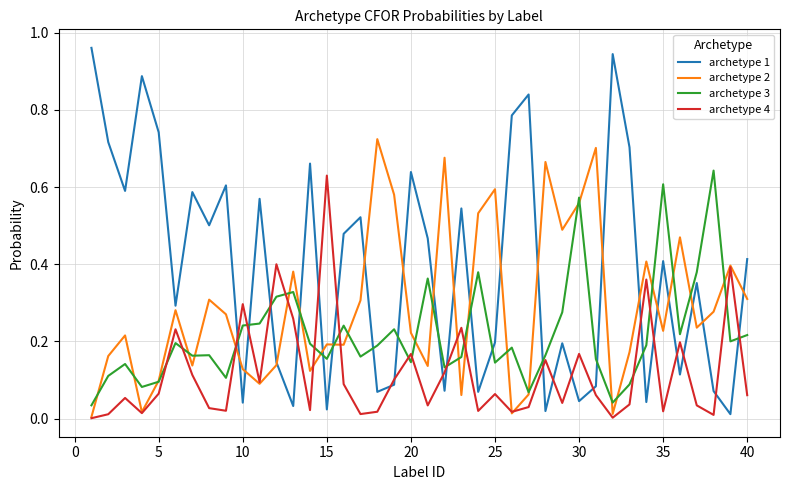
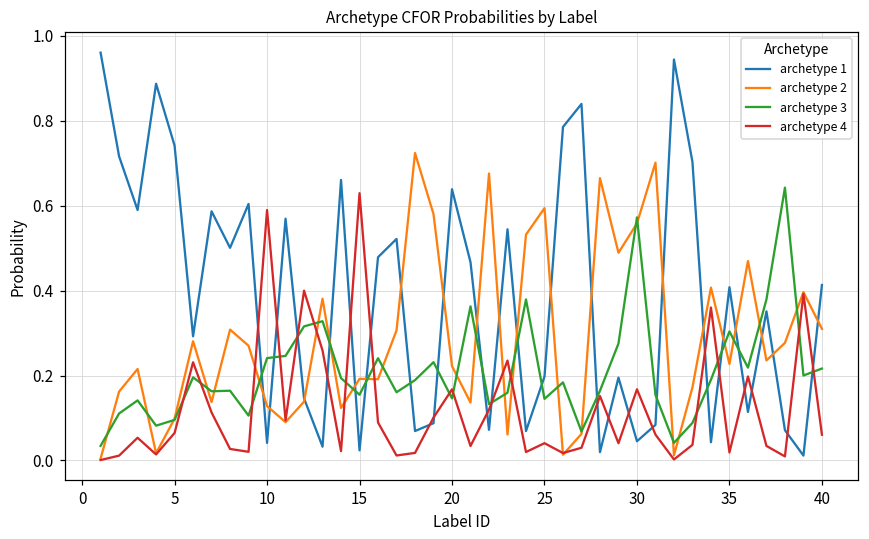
  {
    "archetype 1": {
      "5": 0.74,
      "10": 0.04,
      "15": 0.02,
      "20": 0.64,
      "25": 0.20,
      "30": 0.05,
      "35": 0.41,
      "40": 0.41
    },
    "archetype 2": {
      "10": 0.13,
      "15": 0.19,
      "20": 0.22,
      "25": 0.59,
      "30": 0.56,
      "35": 0.23,
      "40": 0.31
    },
    "archetype 3": {
      "10": 0.24,
      "15": 0.15,
      "20": 0.15,
      "25": 0.14,
      "30": 0.57,
-     "35": 0.61,
+     "35": 0.30,
      "40": 0.22
    },
    "archetype 4": {
      "5": 0.06,
-     "10": 0.30,
+     "10": 0.59,
      "15": 0.63,
      "20": 0.17,
-     "25": 0.06,
+     "25": 0.04,
      "30": 0.17,
      "35": 0.02,
      "40": 0.06
    }
  }
